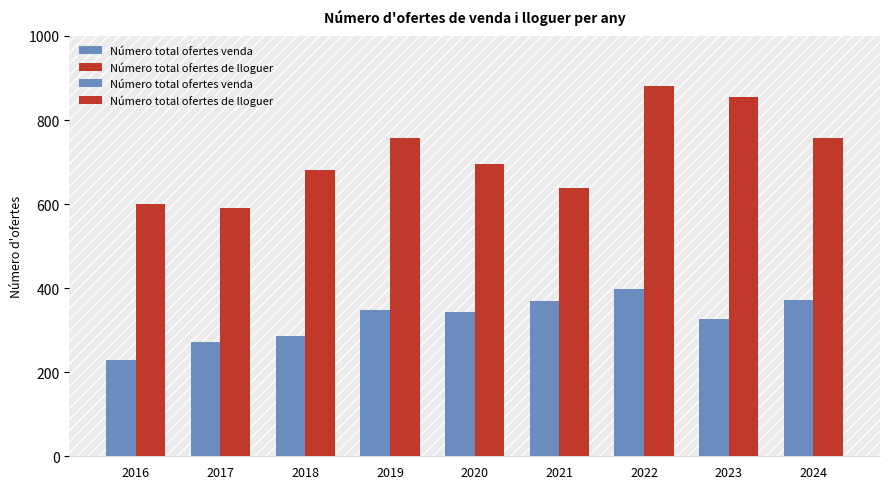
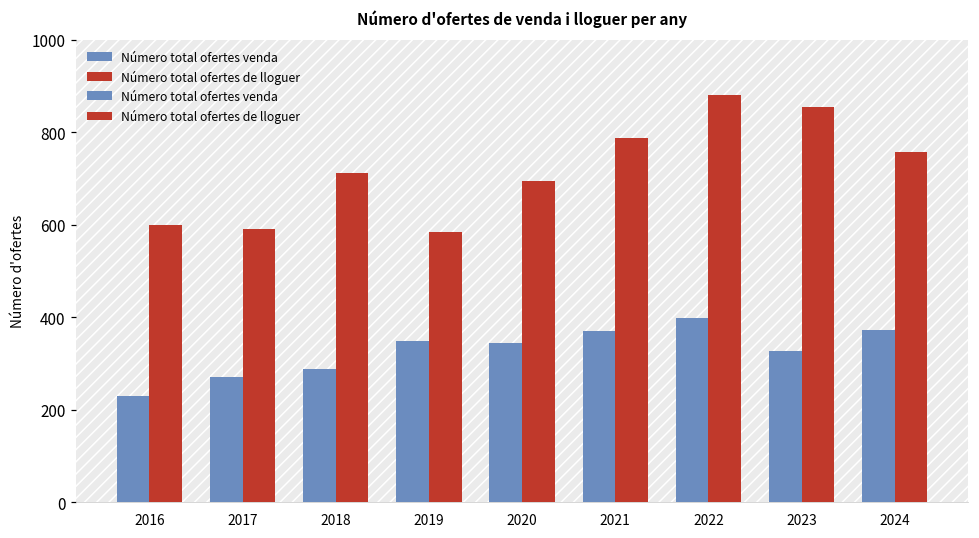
  {
    "Número total ofertes venda": {
      "2016": 230,
      "2017": 270,
      "2018": 290,
      "2019": 350,
      "2020": 340,
      "2021": 370,
      "2022": 400,
      "2023": 330,
      "2024": 370
    },
    "Número total ofertes de lloguer": {
      "2016": 600,
      "2017": 590,
-     "2018": 680,
-     "2019": 760,
+     "2018": 710,
+     "2019": 580,
      "2020": 700,
-     "2021": 640,
+     "2021": 790,
      "2022": 880,
      "2023": 850,
      "2024": 760
    }
  }
